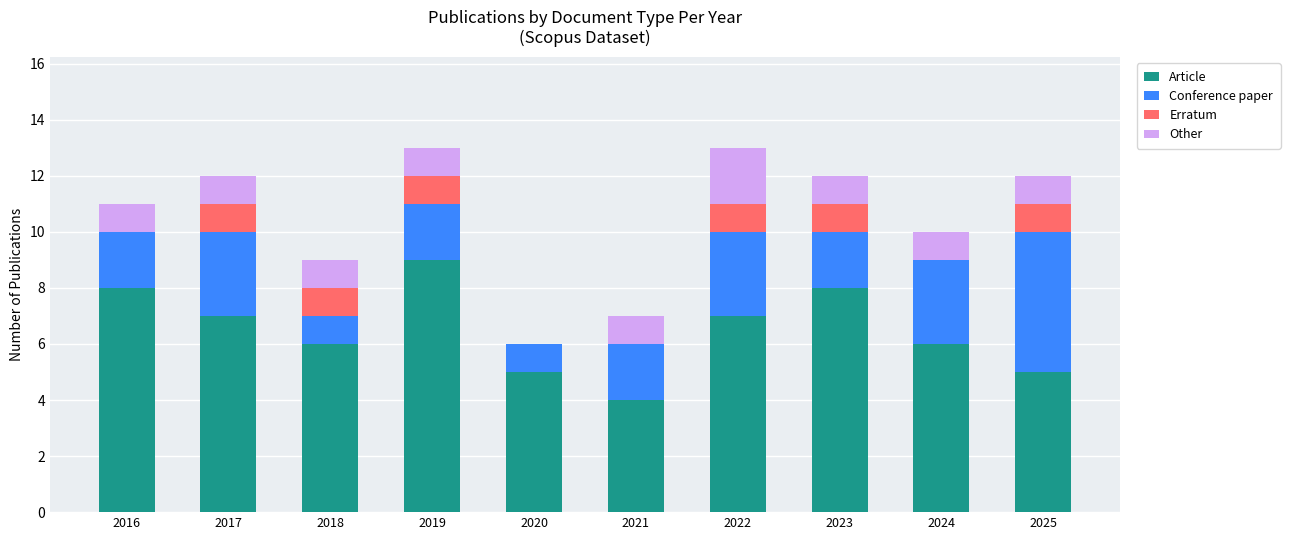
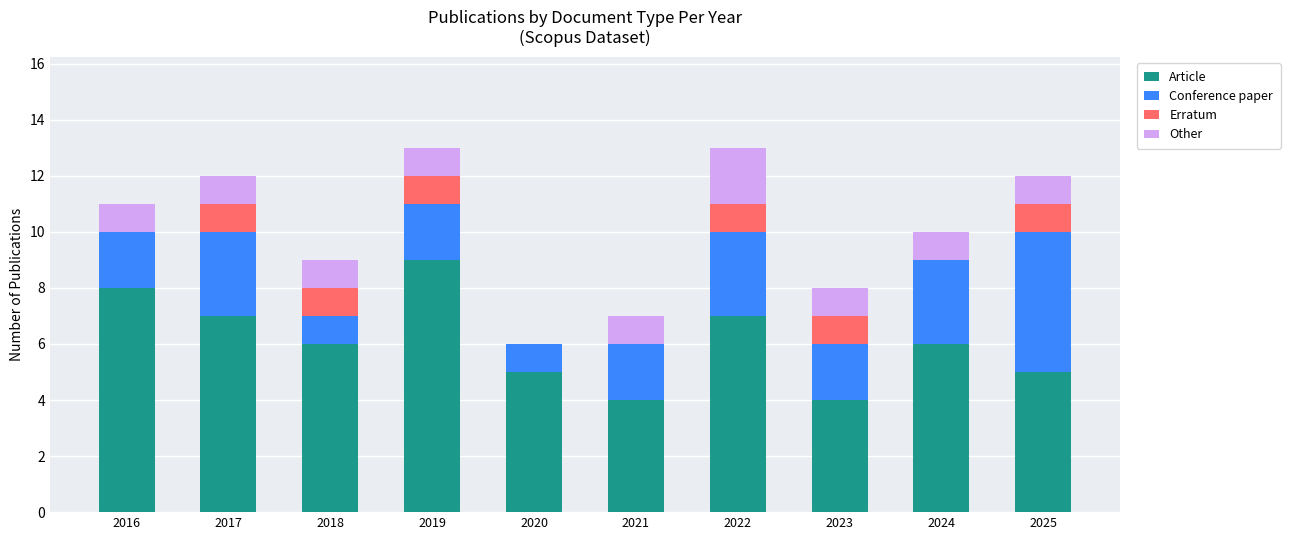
  {
    "Article": {
      "2016": 8,
      "2017": 7,
      "2018": 6,
      "2019": 9,
      "2020": 5,
      "2021": 4,
      "2022": 7,
-     "2023": 8,
+     "2023": 4,
      "2024": 6,
      "2025": 5
    },
    "Conference paper": {
      "2016": 2,
      "2017": 3,
      "2018": 1,
      "2019": 2,
      "2020": 1,
      "2021": 2,
      "2022": 3,
      "2023": 2,
      "2024": 3,
      "2025": 5
    },
    "Erratum": {
      "2016": 0,
      "2017": 1,
      "2018": 1,
      "2019": 1,
      "2020": 0,
      "2021": 0,
      "2022": 1,
      "2023": 1,
      "2024": 0,
      "2025": 1
    },
    "Other": {
      "2016": 1,
      "2017": 1,
      "2018": 1,
      "2019": 1,
      "2020": 0,
      "2021": 1,
      "2022": 2,
      "2023": 1,
      "2024": 1,
      "2025": 1
    }
  }
